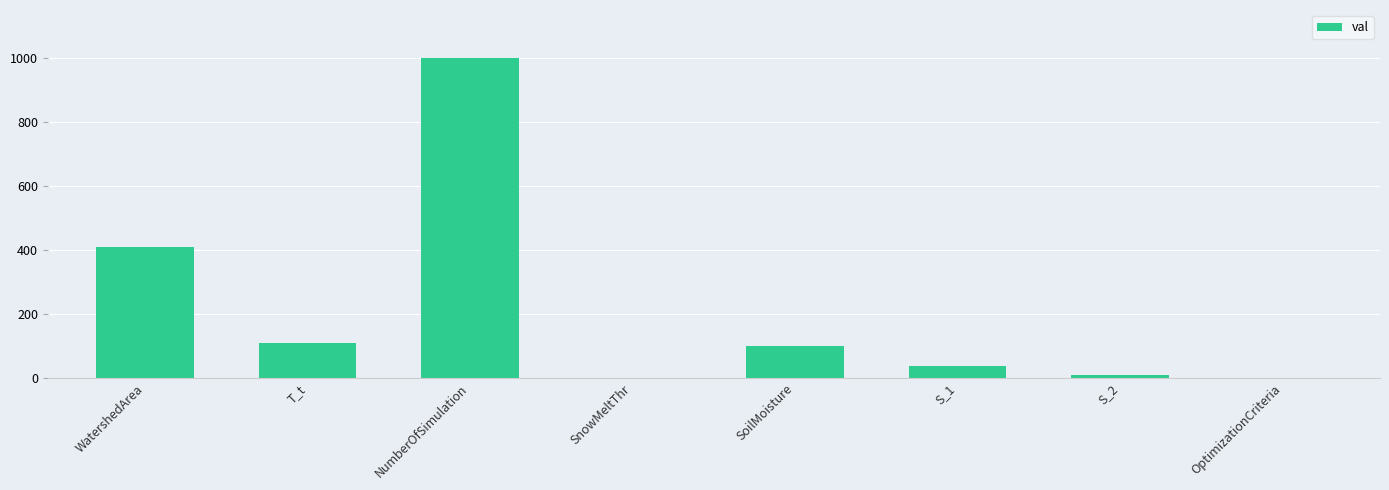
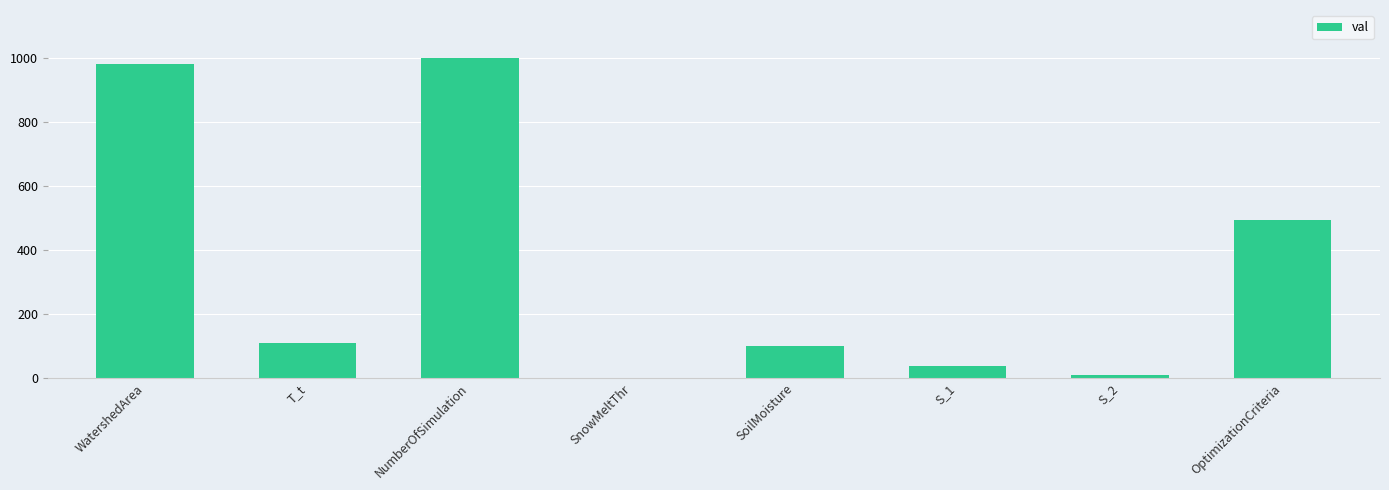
  {
-   "WatershedArea": 410,
+   "WatershedArea": 980,
    "T_t": 110,
    "NumberOfSimulation": 1000,
    "SnowMeltThr": 0,
    "SoilMoisture": 100,
    "S_1": 40,
    "S_2": 10,
-   "OptimizationCriteria": 0
+   "OptimizationCriteria": 490
  }
